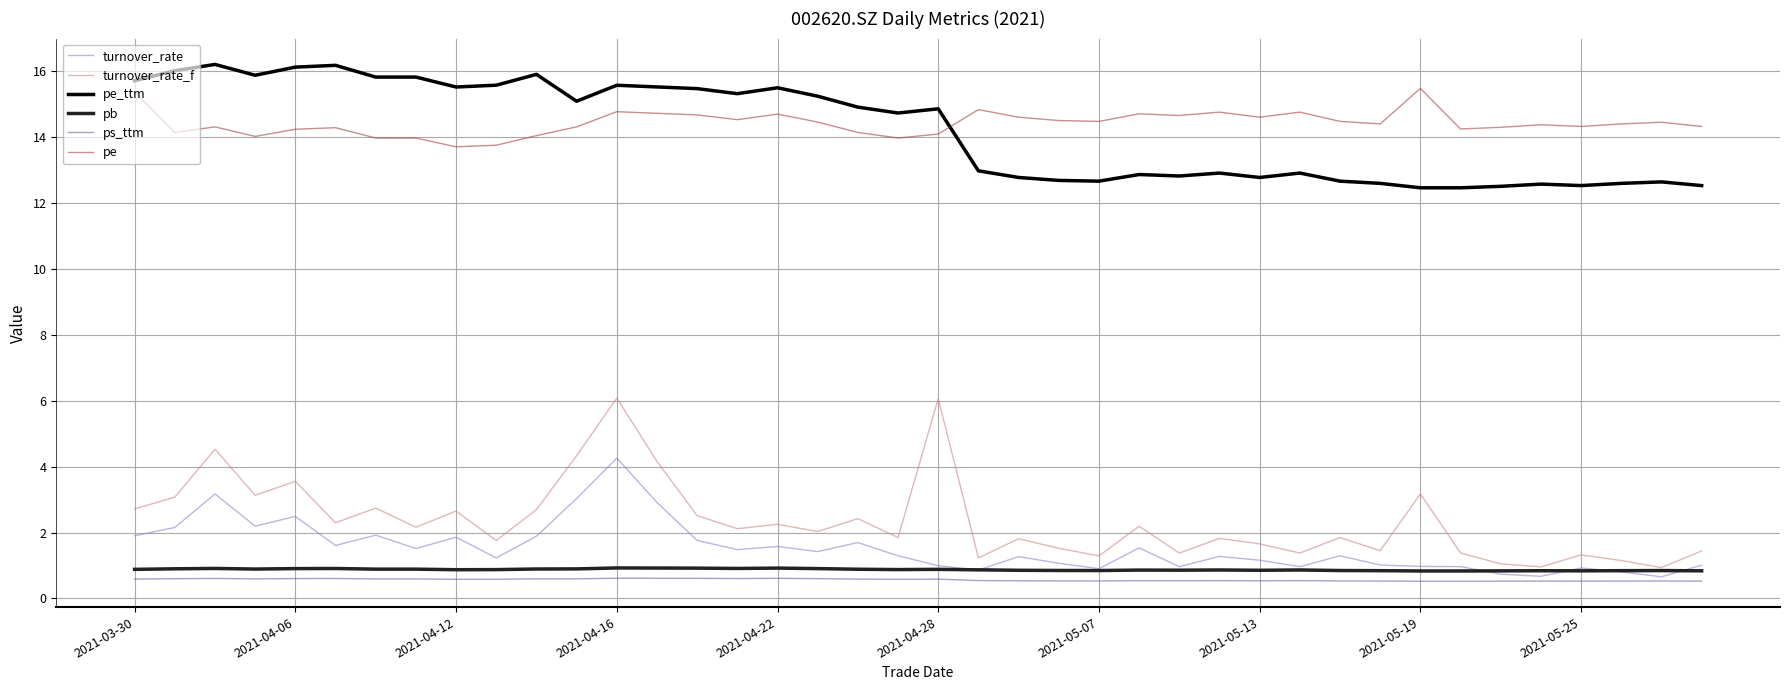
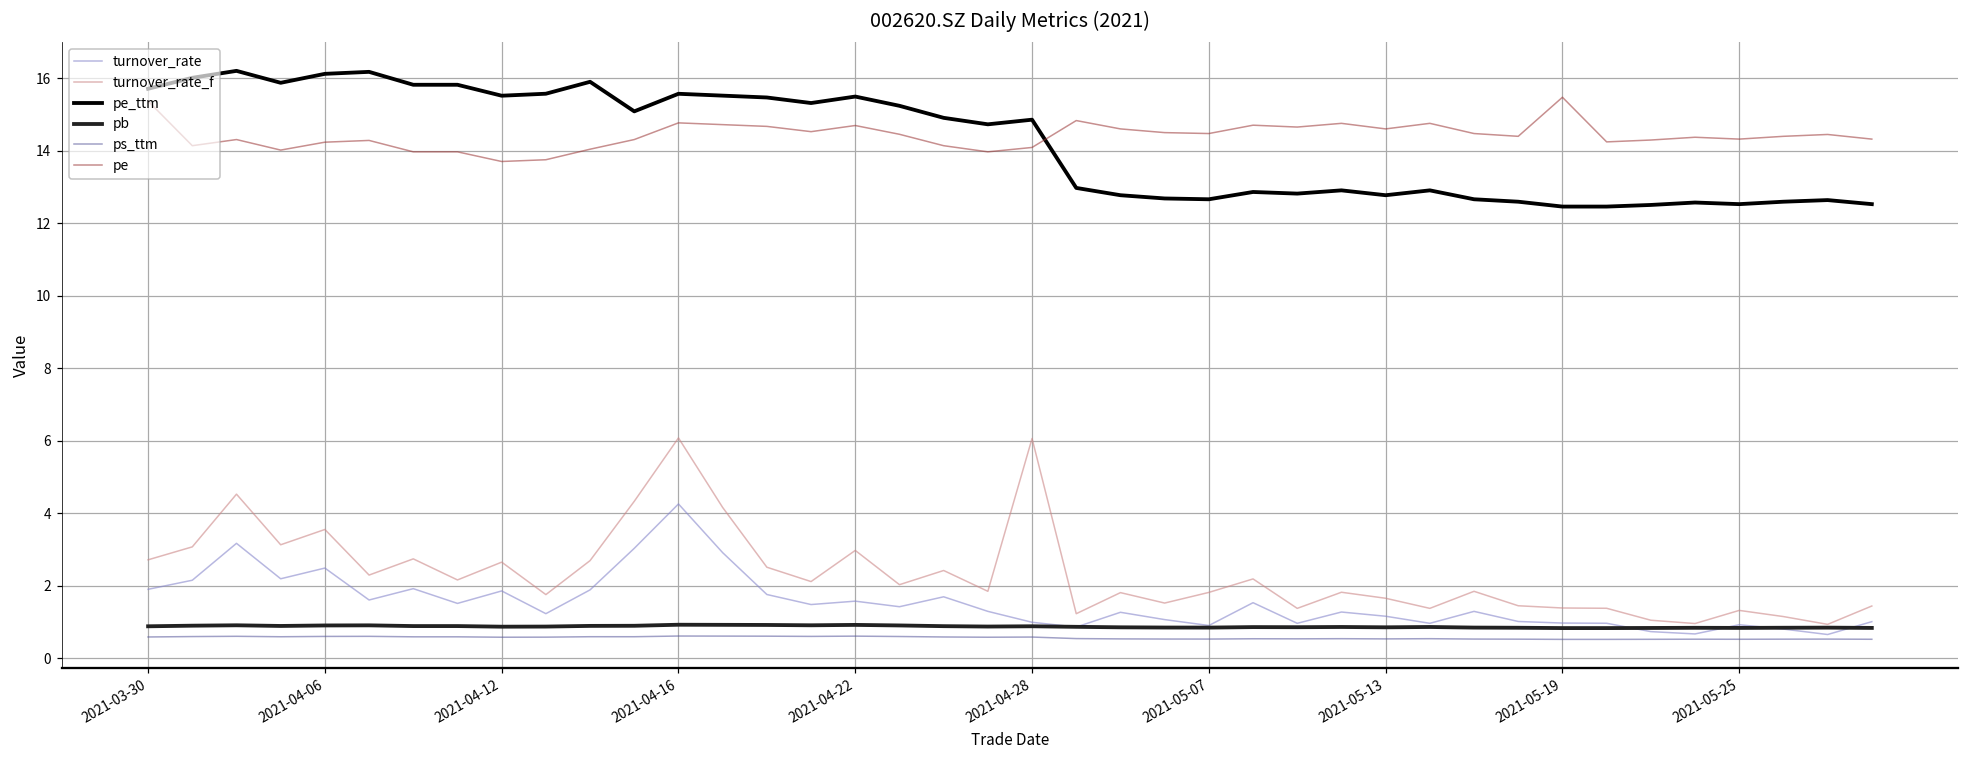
  {
    "turnover_rate_f": {
      "2021-03-30": 2.7,
      "2021-04-06": 3.6,
      "2021-04-12": 2.7,
      "2021-04-16": 6.1,
-     "2021-04-22": 2.2,
+     "2021-04-22": 3.0,
      "2021-04-28": 6.1,
-     "2021-05-07": 1.3,
+     "2021-05-07": 1.8,
      "2021-05-13": 1.7,
-     "2021-05-19": 3.2,
+     "2021-05-19": 1.4,
      "2021-05-25": 1.3
    },
    "pe": {
      "2021-04-06": 14.2,
      "2021-04-12": 13.7,
      "2021-04-16": 14.8,
      "2021-04-22": 14.7,
      "2021-04-28": 14.1,
      "2021-05-07": 14.5,
      "2021-05-13": 14.6,
      "2021-05-19": 15.5,
      "2021-05-25": 14.3
    }
  }
